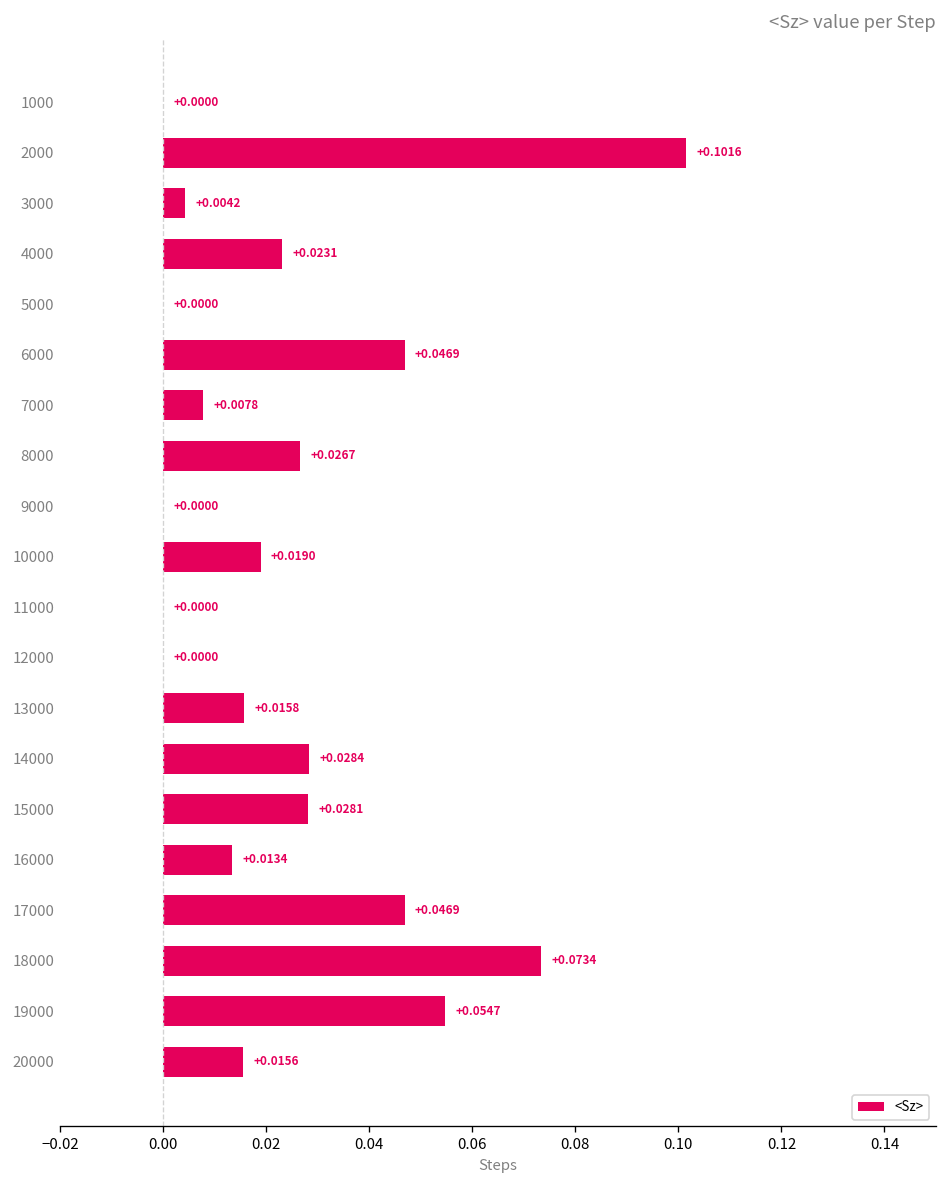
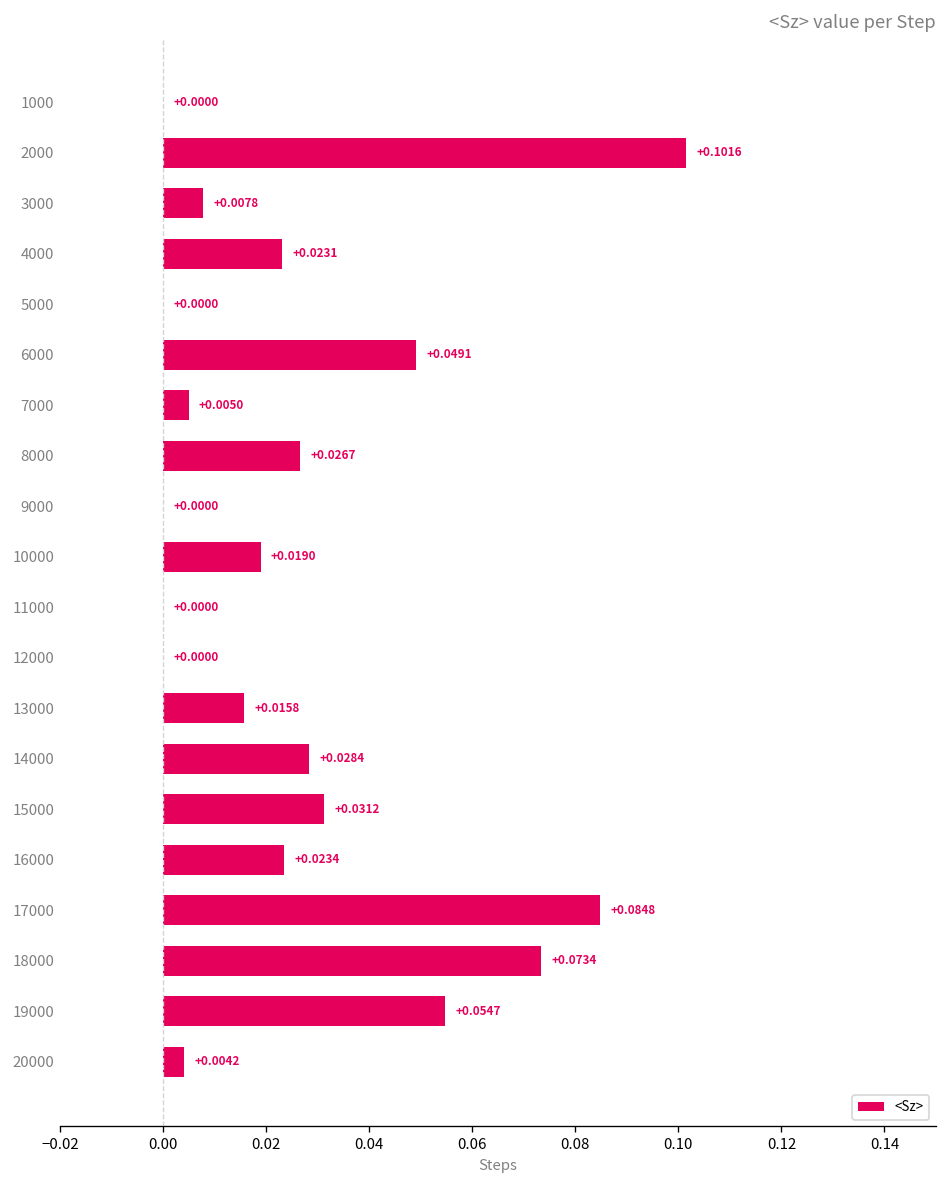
  {
    "1000": "+0.0000",
    "2000": "+0.1016",
-   "3000": "+0.0042",
+   "3000": "+0.0078",
    "4000": "+0.0231",
    "5000": "+0.0000",
-   "6000": "+0.0469",
-   "7000": "+0.0078",
+   "6000": "+0.0491",
+   "7000": "+0.0050",
    "8000": "+0.0267",
    "9000": "+0.0000",
    "10000": "+0.0190",
    "11000": "+0.0000",
    "12000": "+0.0000",
    "13000": "+0.0158",
    "14000": "+0.0284",
-   "15000": "+0.0281",
-   "16000": "+0.0134",
-   "17000": "+0.0469",
+   "15000": "+0.0312",
+   "16000": "+0.0234",
+   "17000": "+0.0848",
    "18000": "+0.0734",
    "19000": "+0.0547",
-   "20000": "+0.0156"
+   "20000": "+0.0042"
  }
